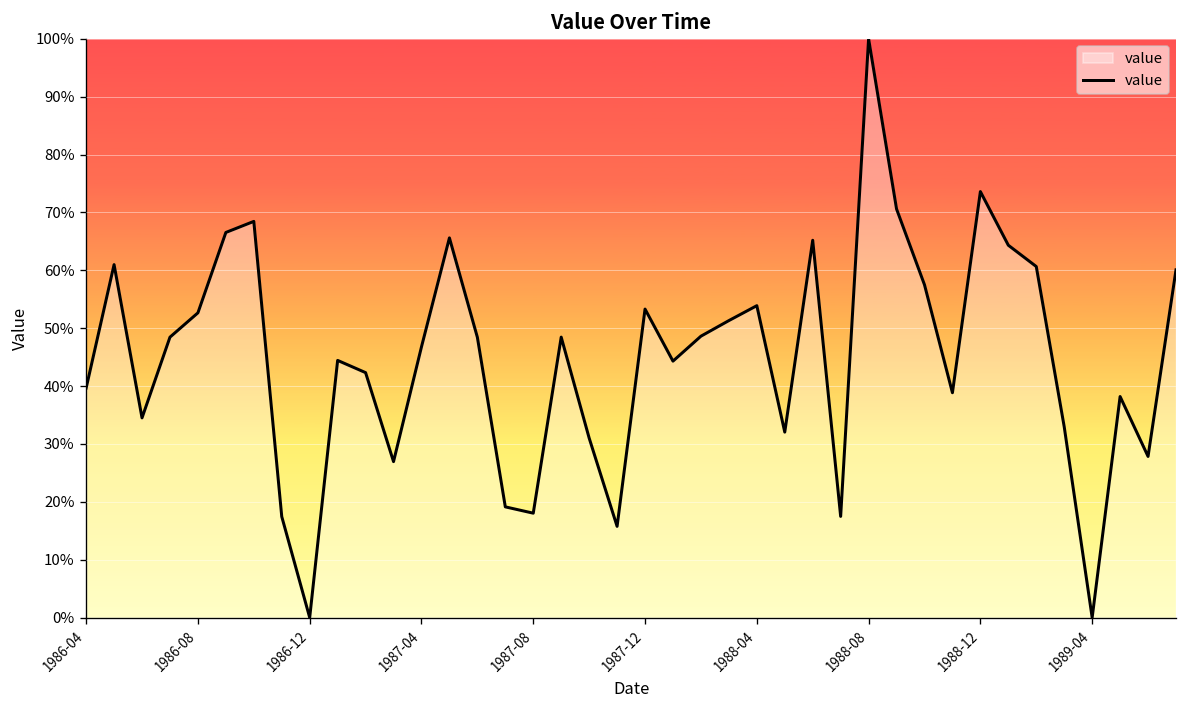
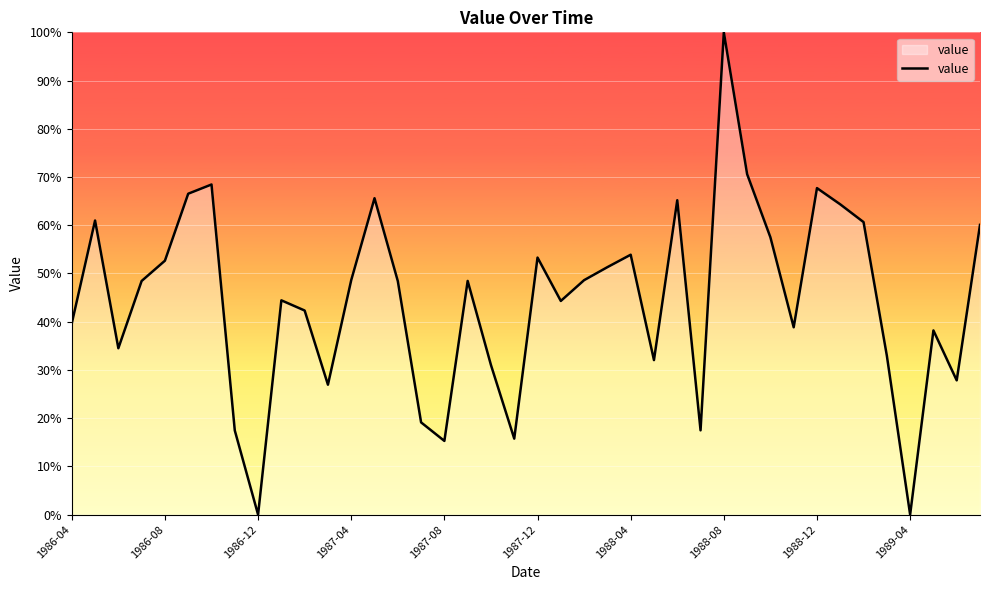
  {
    "1986-04": "40%",
    "1986-08": "53%",
    "1986-12": "0%",
-   "1987-04": "47%",
-   "1987-08": "18%",
+   "1987-04": "49%",
+   "1987-08": "15%",
    "1987-12": "53%",
    "1988-04": "54%",
    "1988-08": "100%",
-   "1988-12": "74%",
+   "1988-12": "68%",
    "1989-04": "0%"
  }
